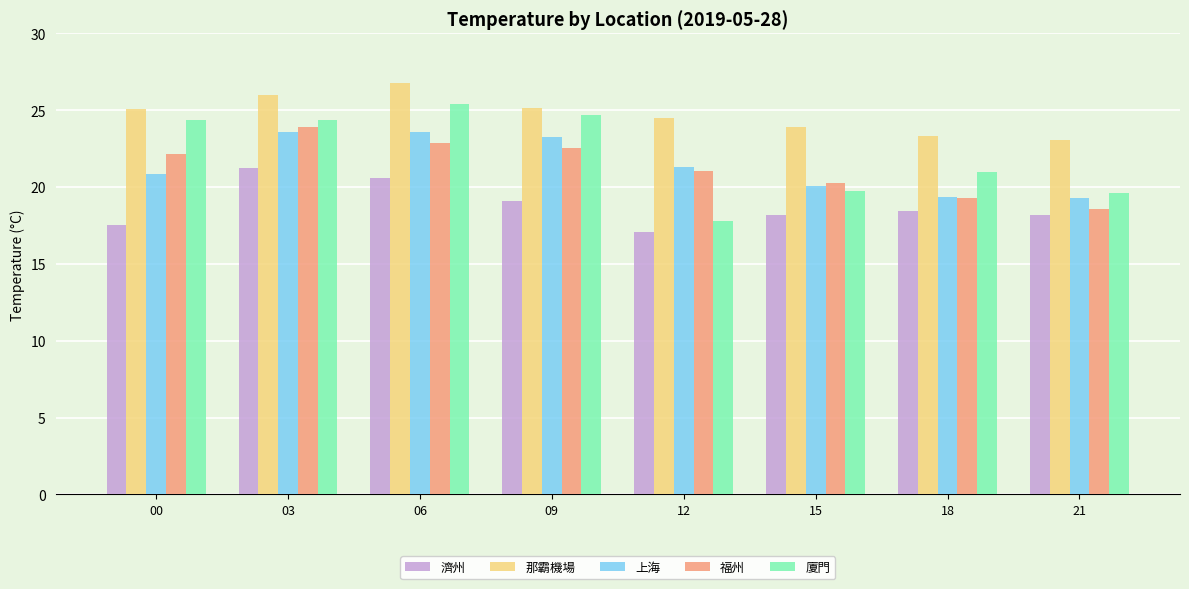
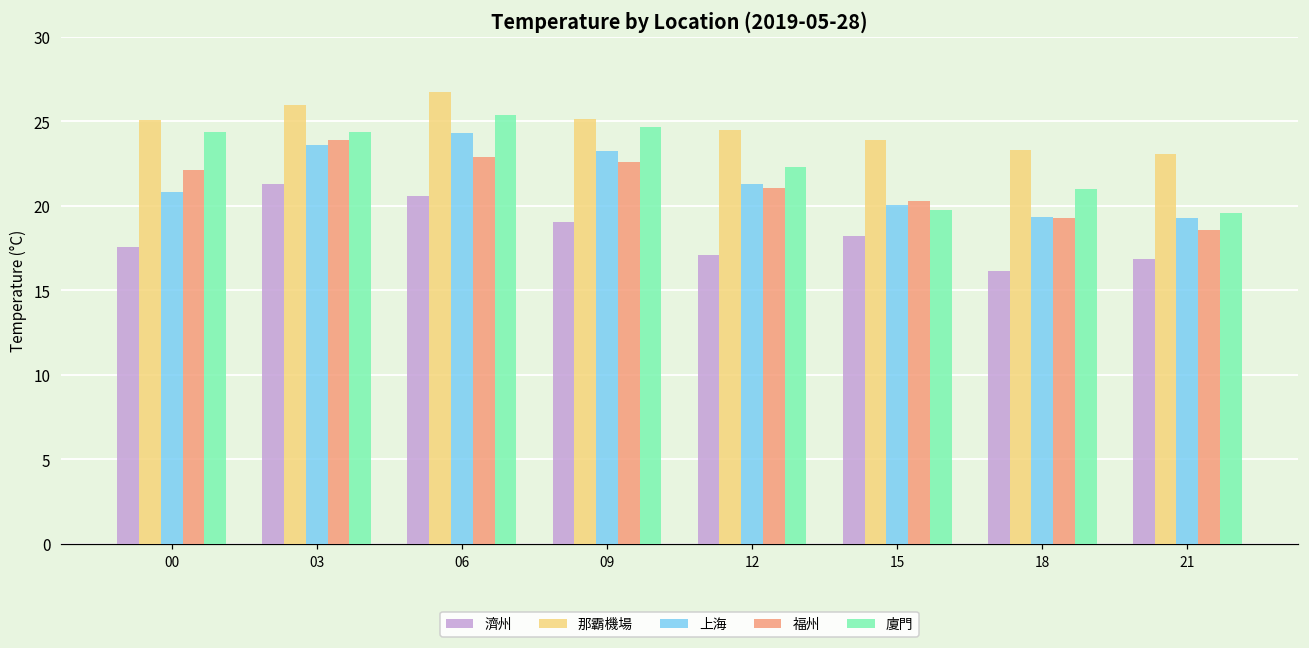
  {
    "濟州": {
      "00": 17.6,
      "03": 21.3,
      "06": 20.6,
      "09": 19.1,
      "12": 17.1,
      "15": 18.2,
-     "18": 18.5,
-     "21": 18.2
+     "18": 16.1,
+     "21": 16.9
    },
    "上海": {
      "00": 20.8,
      "03": 23.6,
-     "06": 23.6,
+     "06": 24.3,
      "09": 23.3,
      "12": 21.3,
      "15": 20.1,
      "18": 19.3,
      "21": 19.3
    },
    "廈門": {
      "00": 24.4,
      "03": 24.3,
      "06": 25.4,
      "09": 24.7,
-     "12": 17.8,
+     "12": 22.3,
      "15": 19.8,
      "18": 21.0,
      "21": 19.6
    }
  }
